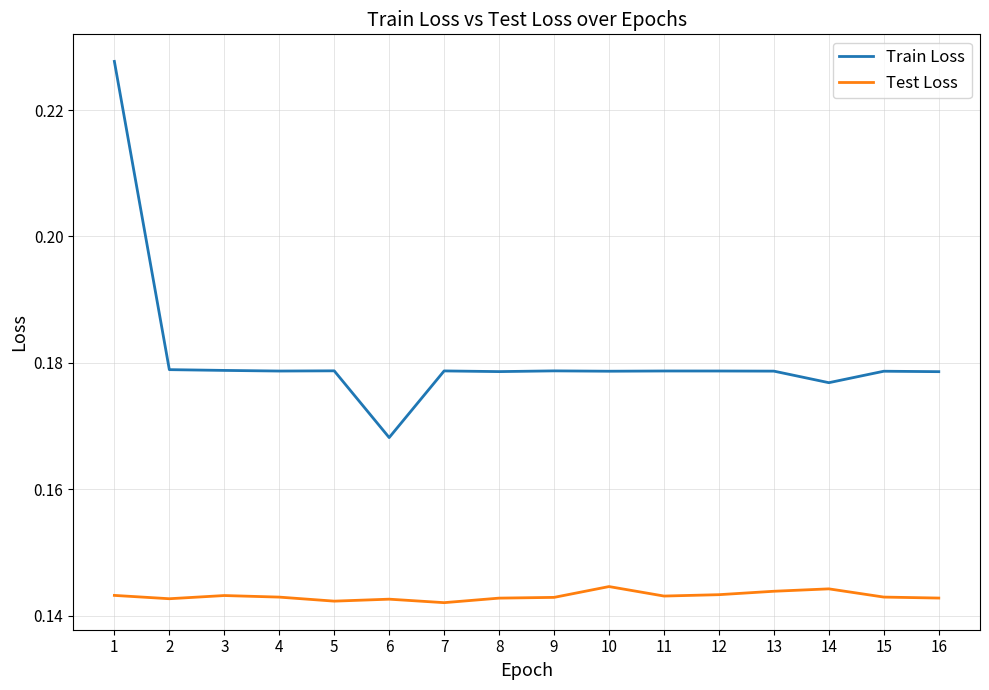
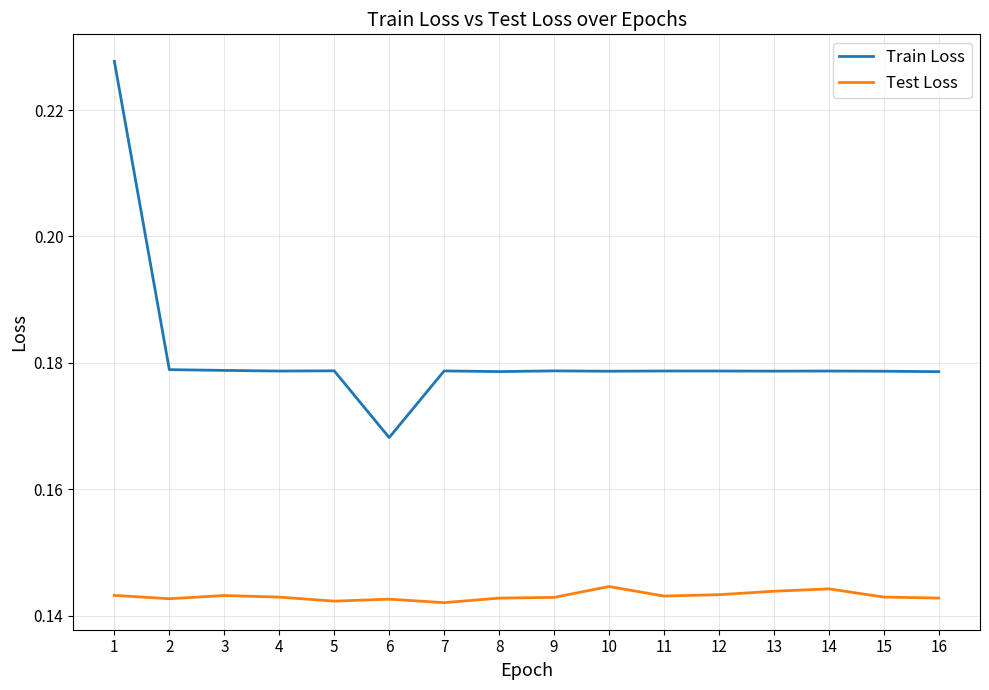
  {
    "Train Loss": {
      "1": 0.228,
      "2": 0.179,
      "3": 0.179,
      "4": 0.179,
      "5": 0.179,
      "6": 0.168,
      "7": 0.179,
      "8": 0.179,
      "9": 0.179,
      "10": 0.179,
      "11": 0.179,
      "12": 0.179,
      "13": 0.179,
-     "14": 0.177,
+     "14": 0.179,
      "15": 0.179,
      "16": 0.179
    },
    "Test Loss": {
      "1": 0.143,
      "2": 0.143,
      "3": 0.143,
      "4": 0.143,
      "5": 0.142,
      "6": 0.143,
      "7": 0.142,
      "8": 0.143,
      "9": 0.143,
      "10": 0.145,
      "11": 0.143,
      "12": 0.143,
      "13": 0.144,
      "14": 0.144,
      "15": 0.143,
      "16": 0.143
    }
  }
